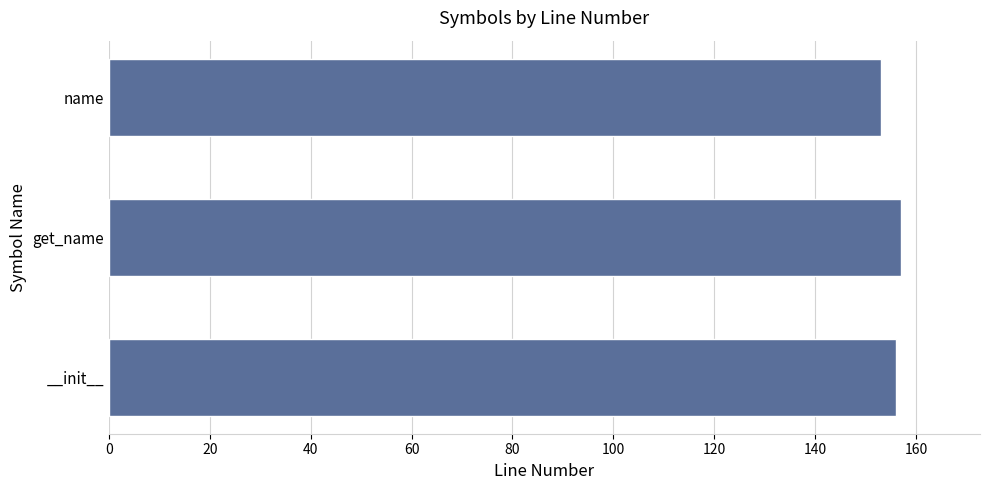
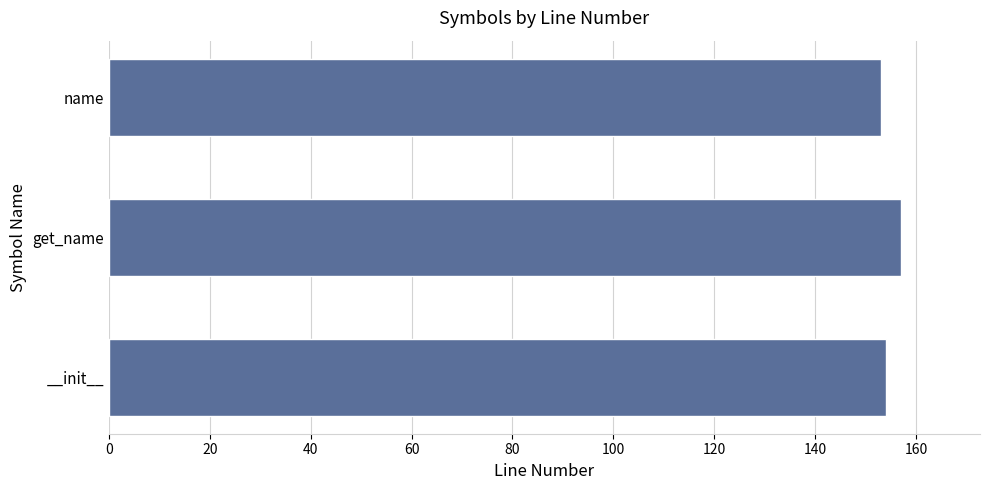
  {
    "name": 153,
    "get_name": 157,
-   "__init__": 156
+   "__init__": 154
  }
